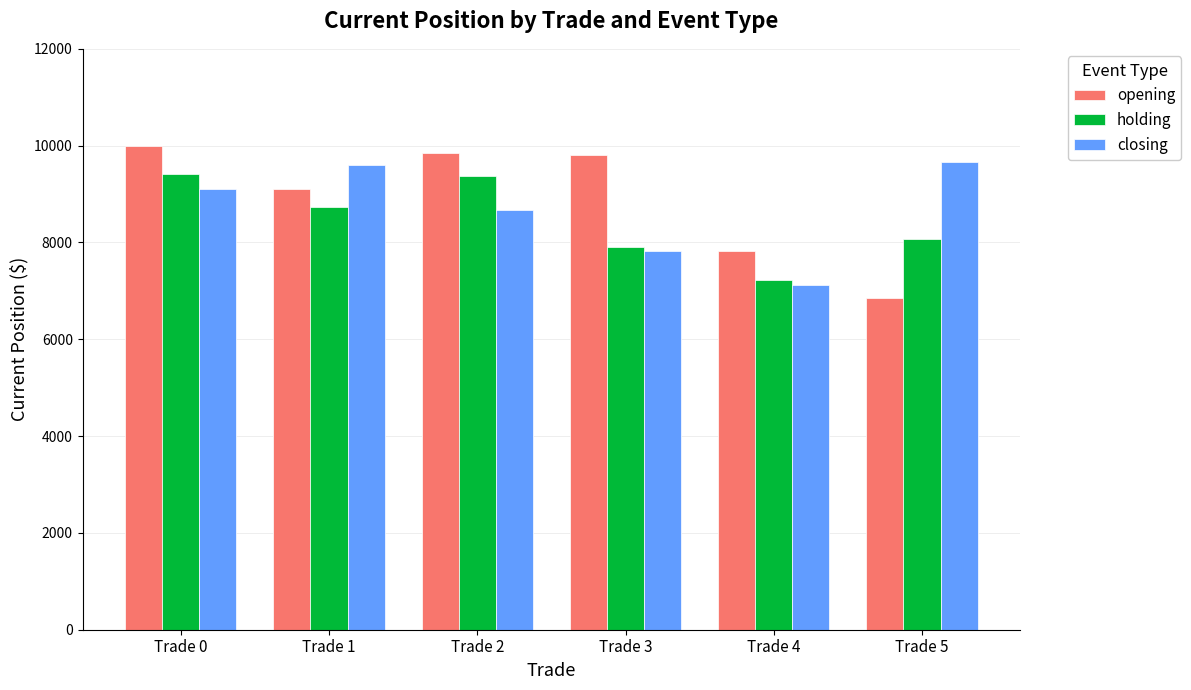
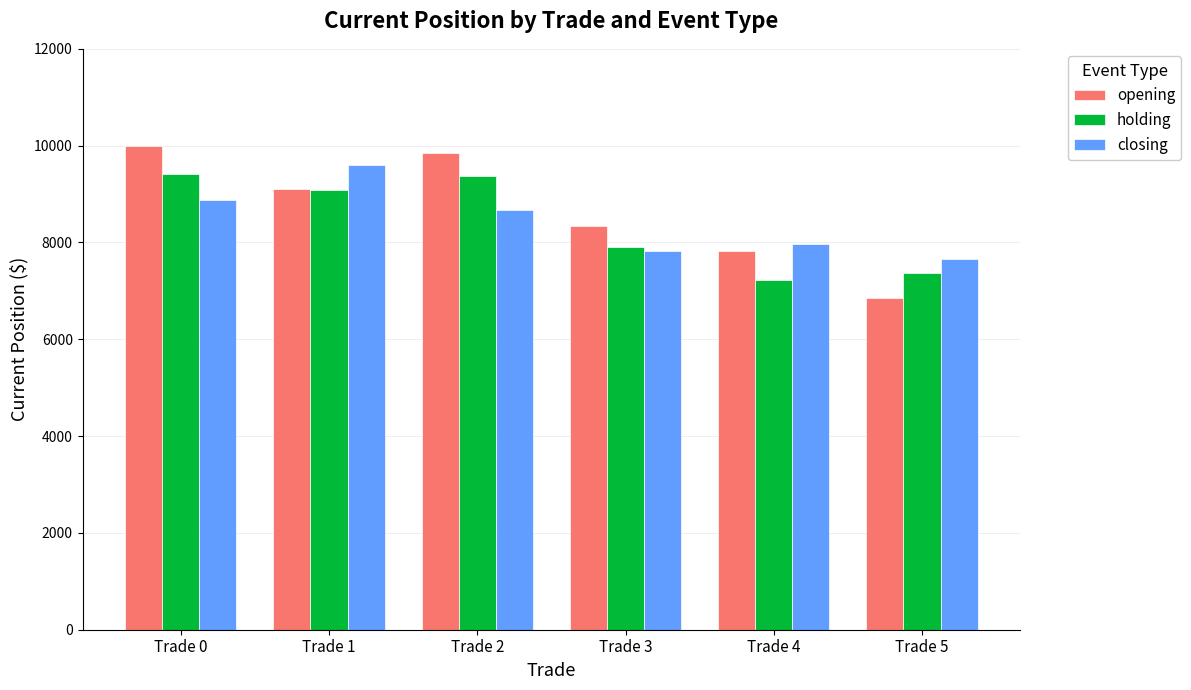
  {
    "opening": {
      "Trade 0": 10000,
      "Trade 1": 9100,
      "Trade 2": 9800,
-     "Trade 3": 9800,
+     "Trade 3": 8300,
      "Trade 4": 7800,
      "Trade 5": 6800
    },
    "holding": {
      "Trade 0": 9400,
-     "Trade 1": 8700,
+     "Trade 1": 9100,
      "Trade 2": 9400,
      "Trade 3": 7900,
      "Trade 4": 7200,
-     "Trade 5": 8100
+     "Trade 5": 7400
    },
    "closing": {
-     "Trade 0": 9100,
+     "Trade 0": 8900,
      "Trade 1": 9600,
      "Trade 2": 8700,
      "Trade 3": 7800,
-     "Trade 4": 7100,
-     "Trade 5": 9700
+     "Trade 4": 8000,
+     "Trade 5": 7700
    }
  }
